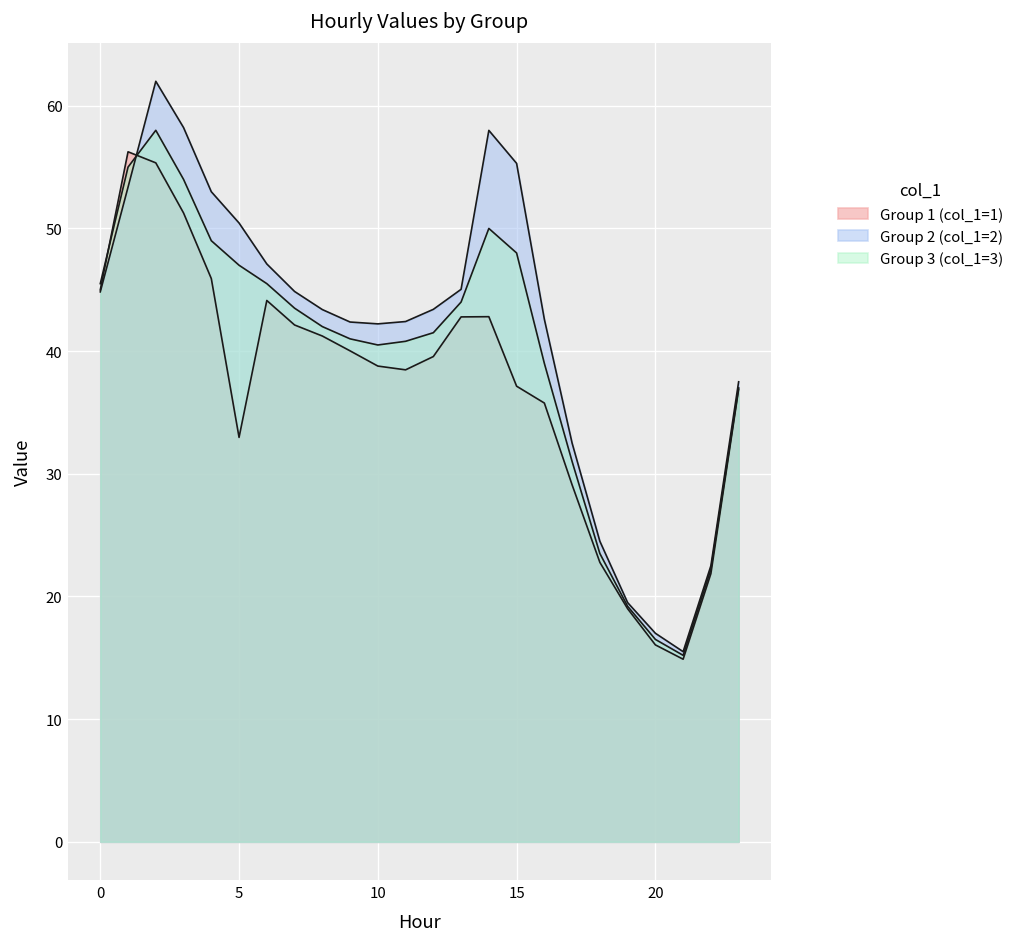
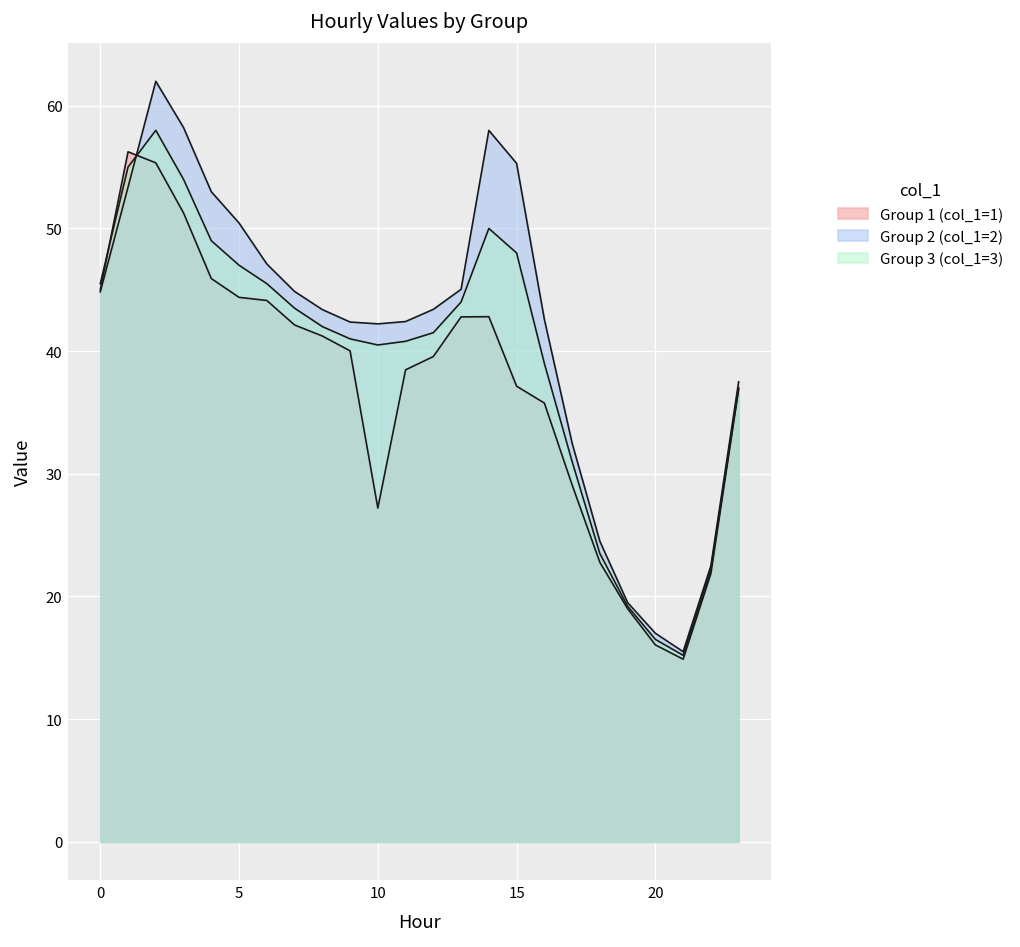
  {
    "Group 1 (col_1=1)": {
-     "5": 33.0,
-     "10": 38.8,
+     "5": 44.4,
+     "10": 27.2,
      "15": 37.1,
      "20": 16.1
    }
  }
